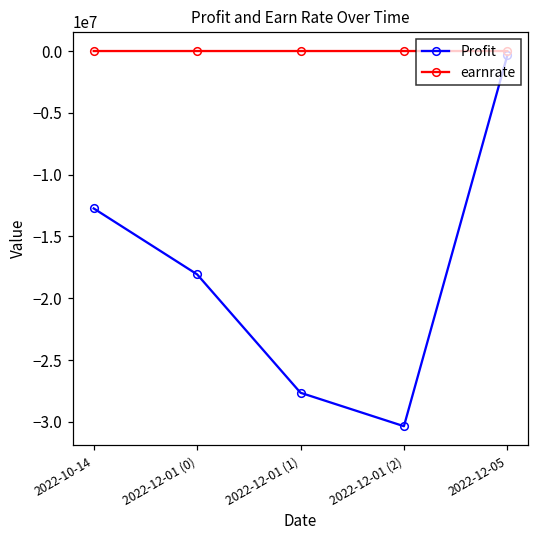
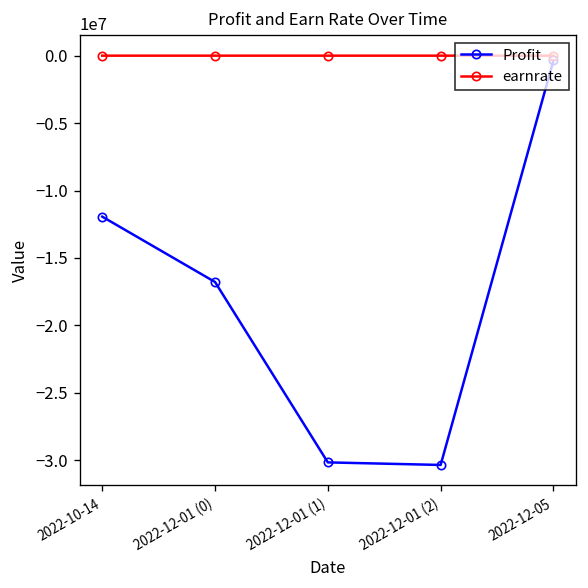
  {
    "Profit": {
-     "2022-10-14": -12700000,
-     "2022-12-01 (0)": -18100000,
-     "2022-12-01 (1)": -27600000,
+     "2022-10-14": -11900000,
+     "2022-12-01 (0)": -16800000,
+     "2022-12-01 (1)": -30200000,
      "2022-12-01 (2)": -30400000
    },
    "earnrate": {
      "2022-10-14": 0,
      "2022-12-01 (0)": 0,
      "2022-12-01 (1)": 0,
      "2022-12-01 (2)": 0
    }
  }
